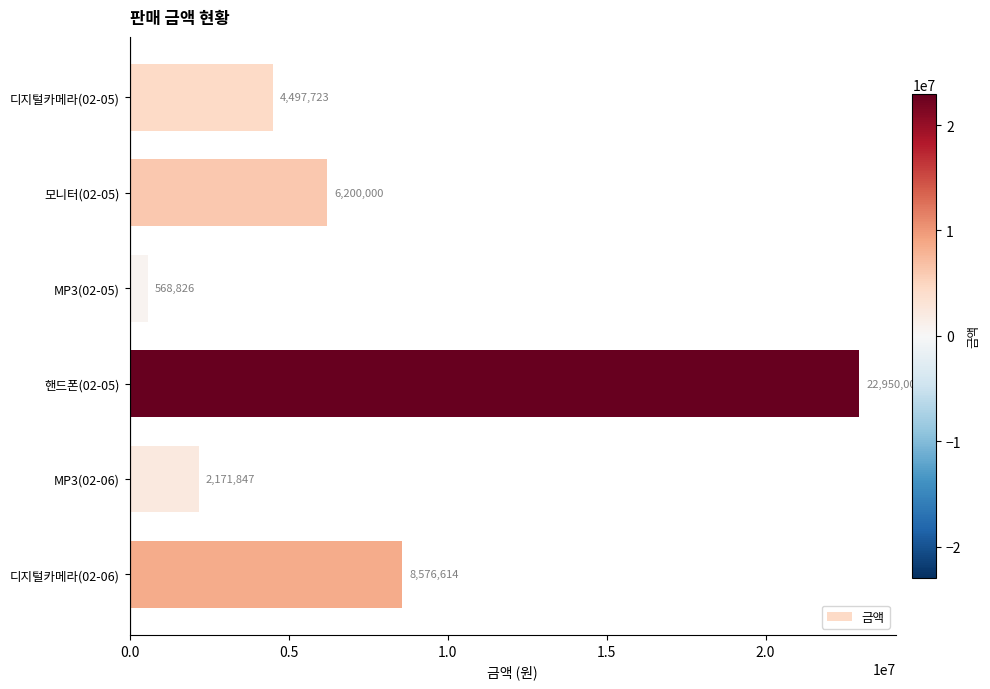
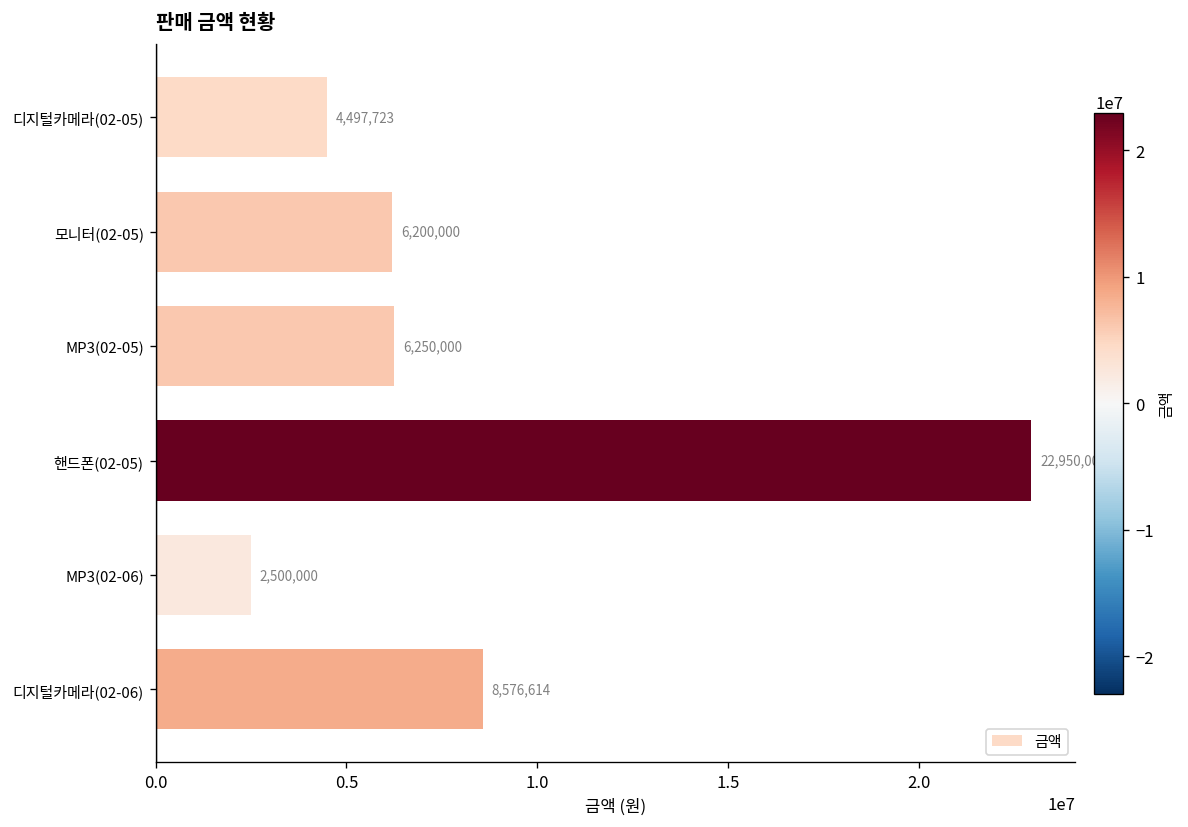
  {
    "디지털카메라(02-05)": "4,497,723",
    "모니터(02-05)": "6,200,000",
-   "MP3(02-05)": "568,826",
+   "MP3(02-05)": "6,250,000",
    "핸드폰(02-05)": "22,950,000",
-   "MP3(02-06)": "2,171,847",
+   "MP3(02-06)": "2,500,000",
    "디지털카메라(02-06)": "8,576,614"
  }
